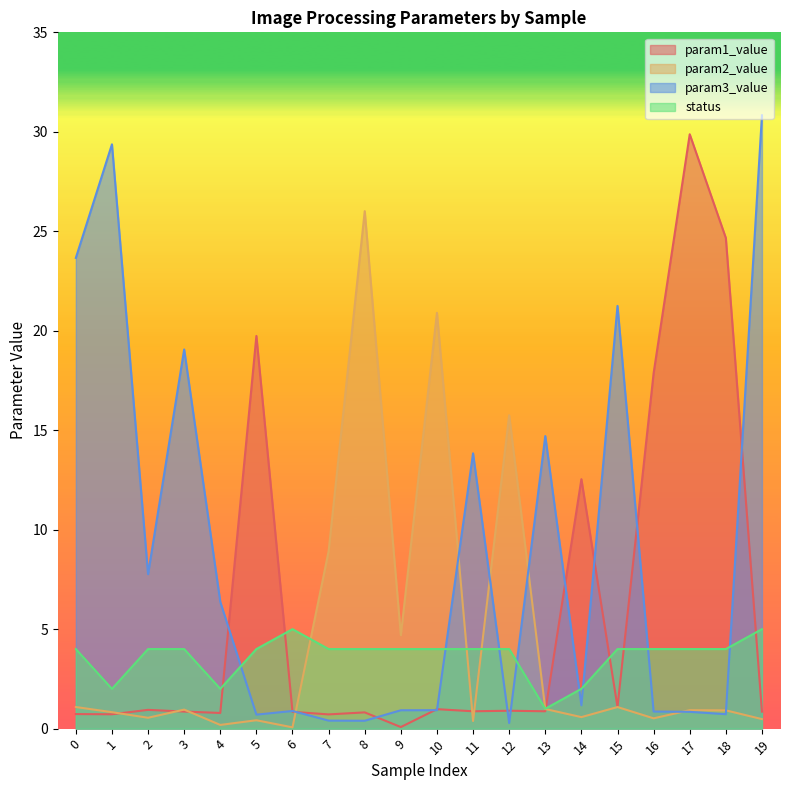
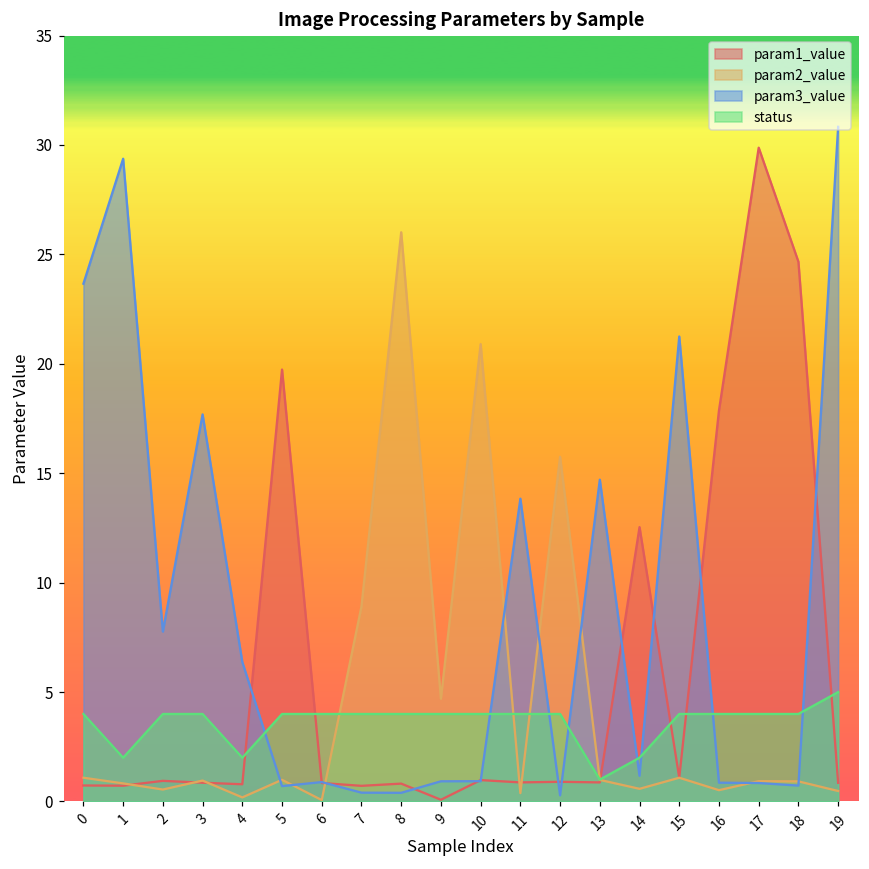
  {
    "param1_value": {
      "0": 0.7,
      "2": 0.9,
      "4": 0.8,
      "5": 19.7,
      "7": 0.7,
      "8": 0.8,
      "9": 0.1,
      "11": 0.9,
      "12": 0.9,
      "14": 12.5,
      "16": 17.9,
      "17": 29.9,
      "18": 24.7,
      "19": 0.9
    },
    "param2_value": {
      "0": 1.1,
      "2": 0.5,
      "4": 0.2,
-     "5": 0.4,
+     "5": 1.0,
      "6": 0.1,
      "7": 8.9,
      "8": 26.0,
      "9": 4.7,
      "10": 20.9,
      "11": 0.4,
      "12": 15.8,
      "14": 0.6,
      "16": 0.5,
      "18": 0.9,
      "19": 0.5
    },
    "param3_value": {
      "0": 23.7,
      "1": 29.4,
      "2": 7.8,
-     "3": 19.1,
+     "3": 17.7,
      "4": 6.4,
      "5": 0.7,
      "7": 0.4,
      "8": 0.4,
      "9": 0.9,
      "11": 13.8,
      "12": 0.3,
      "13": 14.7,
      "14": 1.2,
      "15": 21.2,
      "16": 0.9,
      "18": 0.7
    },
    "status": {
      "0": 4,
      "1": 2,
      "2": 4,
      "3": 4,
      "4": 2,
      "5": 4,
-     "6": 5,
+     "6": 4,
      "7": 4,
      "8": 4,
      "9": 4,
      "10": 4,
      "11": 4,
      "12": 4,
      "14": 2,
      "15": 4,
      "16": 4,
      "17": 4,
      "18": 4,
      "19": 5
    }
  }
